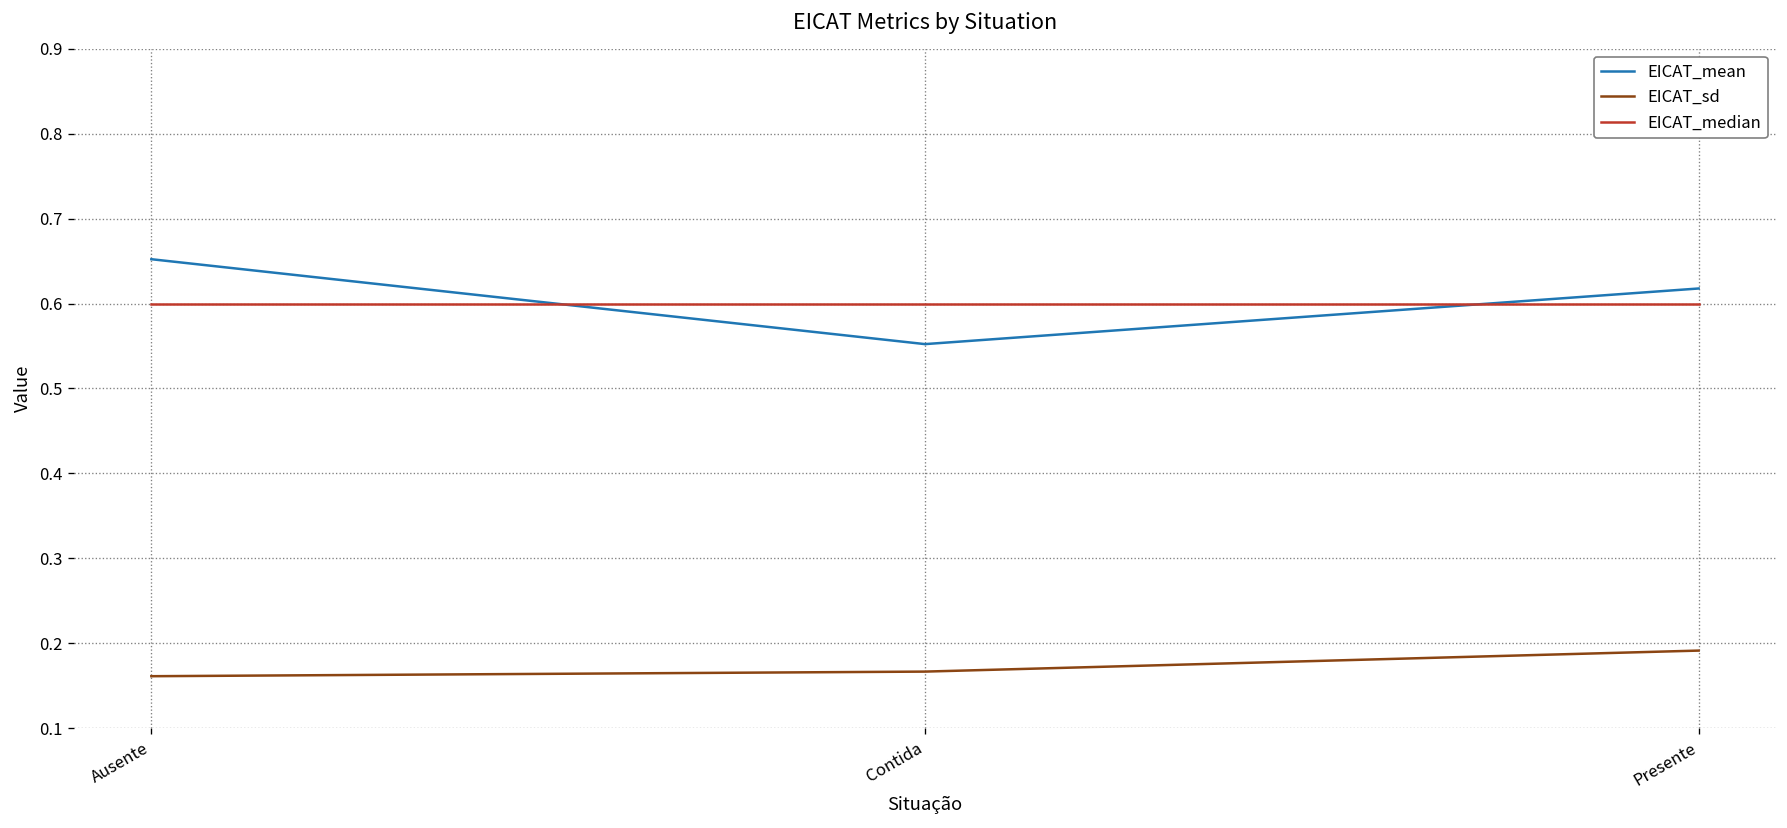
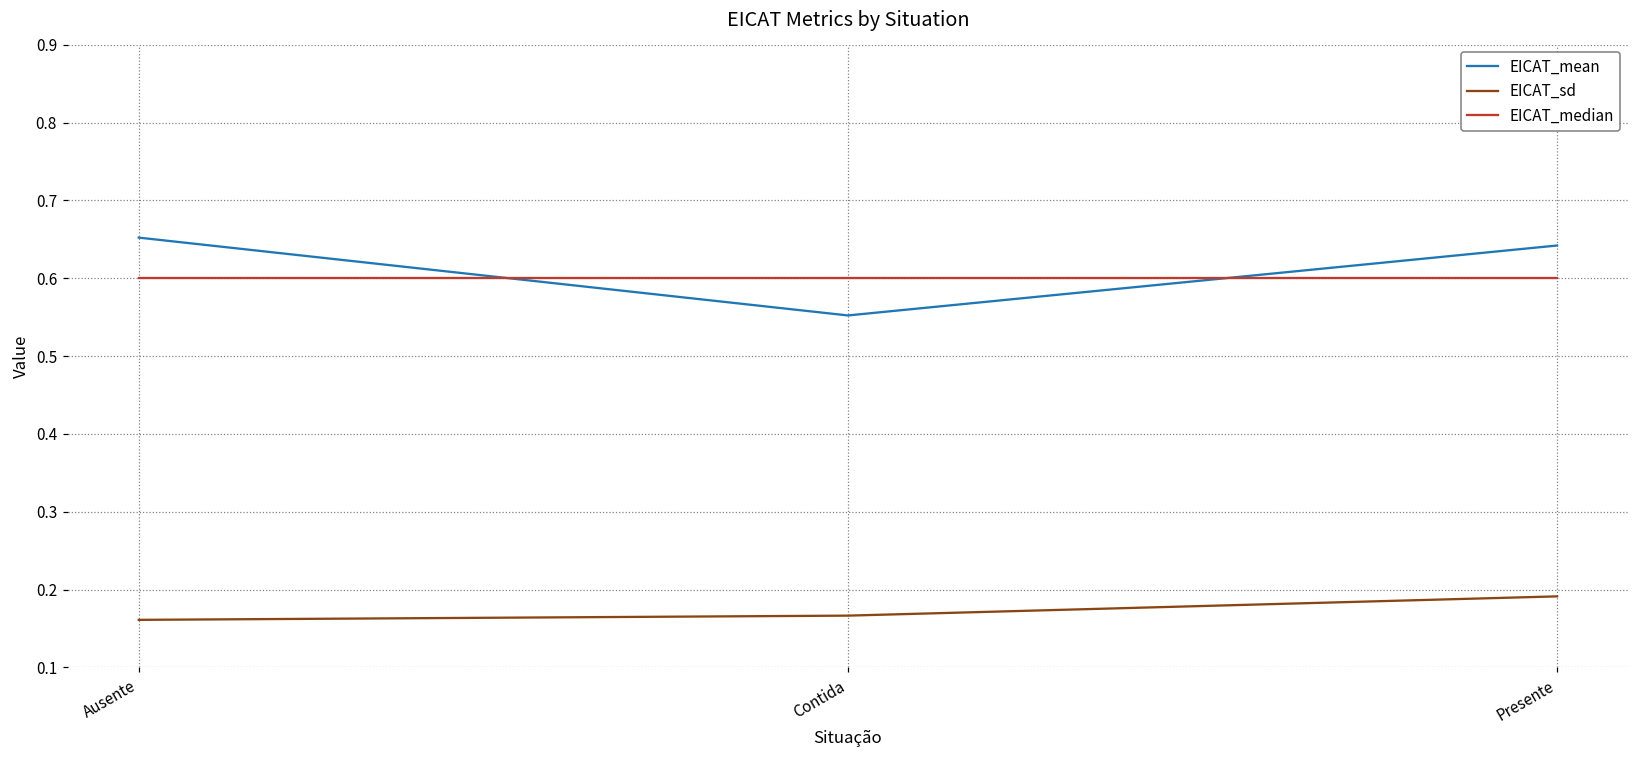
  {
    "EICAT_mean": {
      "Ausente": 0.65,
      "Contida": 0.55,
-     "Presente": 0.62
+     "Presente": 0.64
    }
  }
